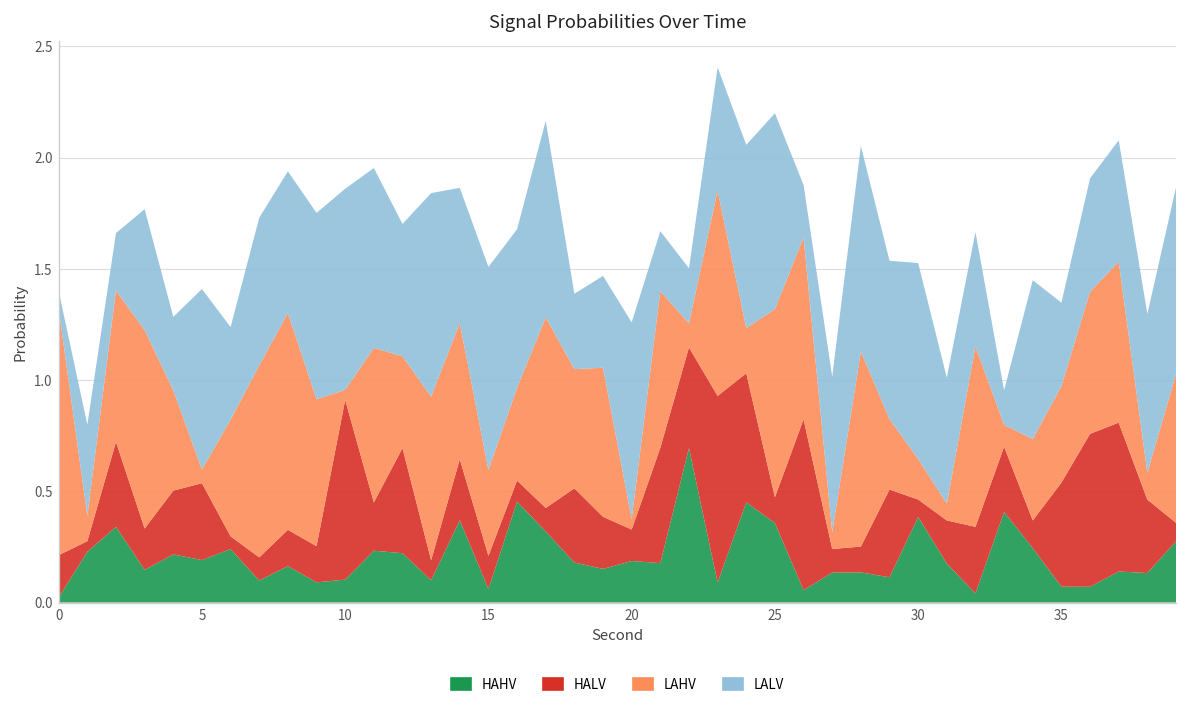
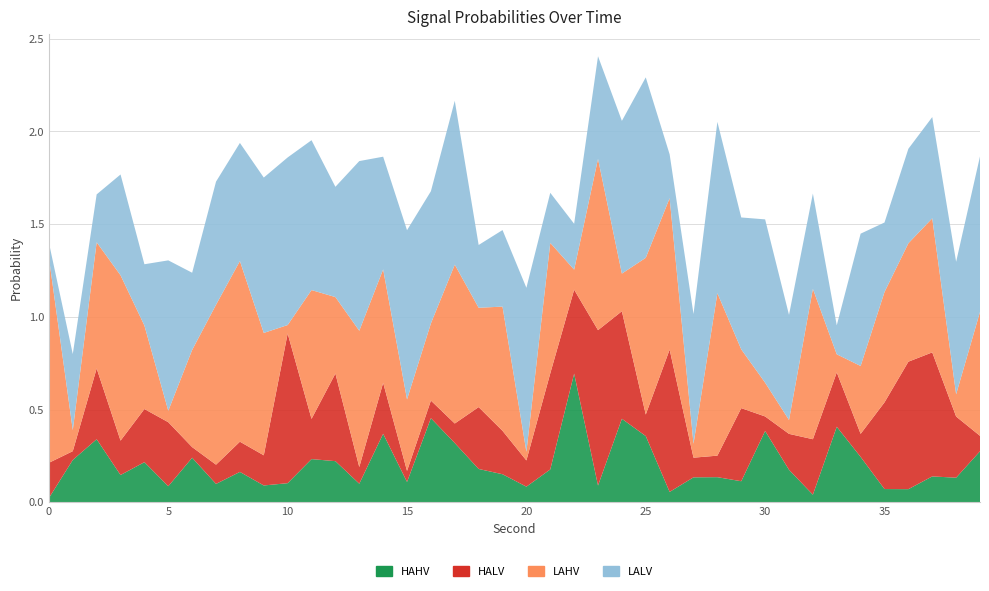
  {
    "HAHV": {
      "0": 0.02,
-     "5": 0.19,
+     "5": 0.09,
      "10": 0.10,
-     "15": 0.06,
-     "20": 0.19,
+     "15": 0.11,
+     "20": 0.08,
      "25": 0.36,
      "30": 0.38,
      "35": 0.07
    },
    "HALV": {
      "0": 0.19,
      "5": 0.35,
      "10": 0.81,
-     "15": 0.15,
+     "15": 0.06,
      "20": 0.14,
      "25": 0.12,
      "30": 0.08,
      "35": 0.47
    },
    "LAHV": {
      "0": 1.11,
      "5": 0.06,
      "10": 0.05,
      "15": 0.39,
      "20": 0.05,
      "25": 0.85,
      "30": 0.18,
-     "35": 0.43
+     "35": 0.60
    },
    "LALV": {
      "0": 0.08,
      "5": 0.81,
      "10": 0.90,
      "15": 0.91,
      "20": 0.88,
-     "25": 0.88,
+     "25": 0.97,
      "30": 0.88,
      "35": 0.37
    }
  }
